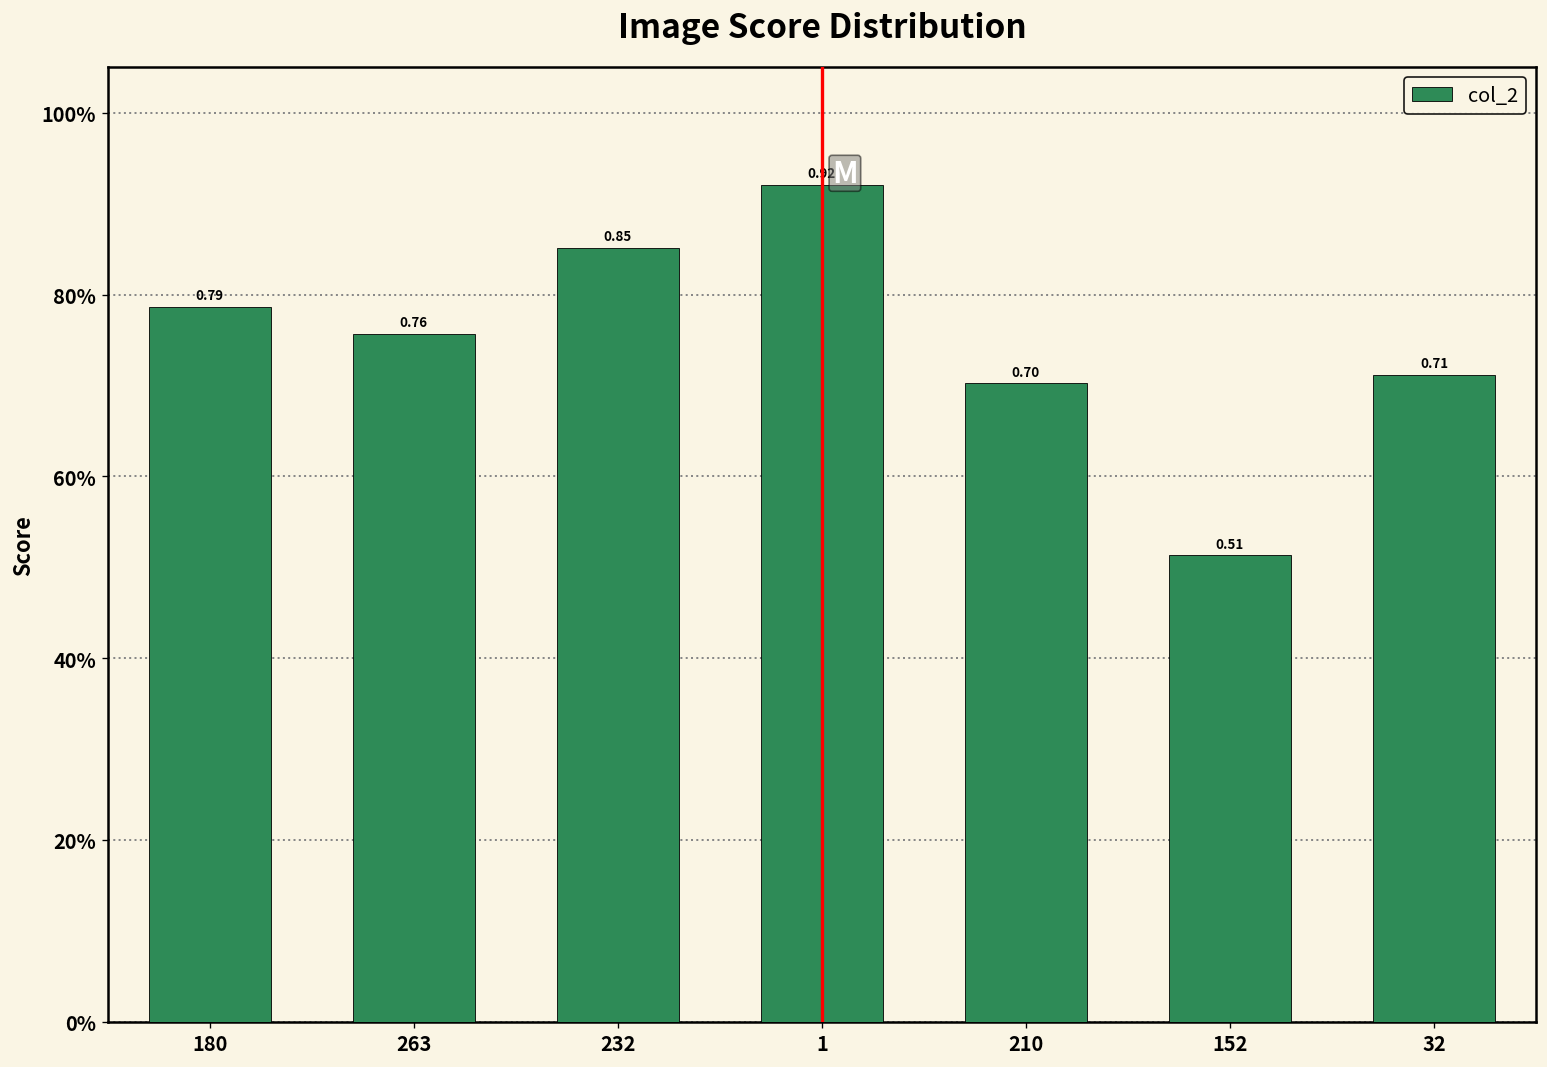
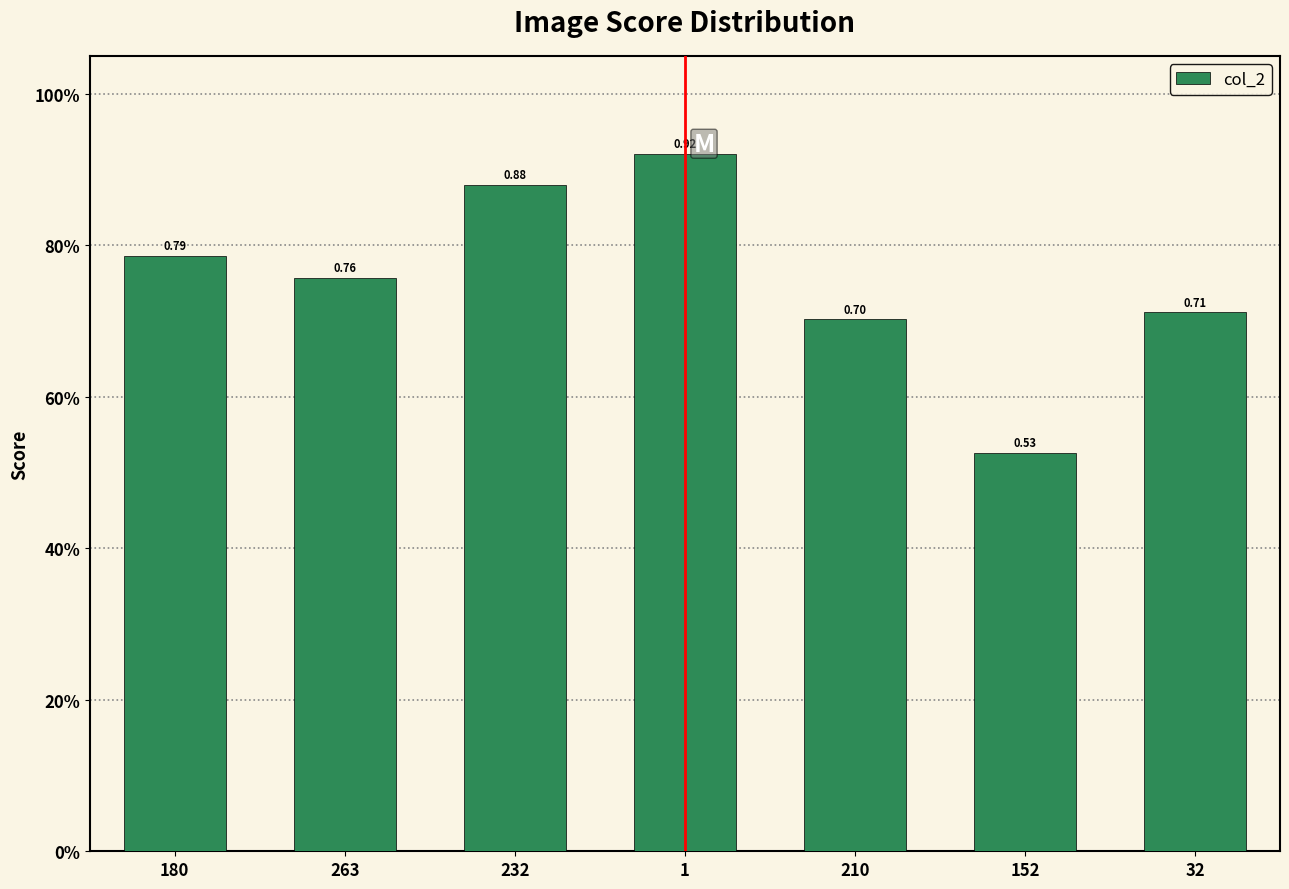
  {
    "180": 0.79,
    "263": 0.76,
-   "232": 0.85,
+   "232": 0.88,
    "210": 0.70,
-   "152": 0.51,
+   "152": 0.53,
    "32": 0.71
  }
